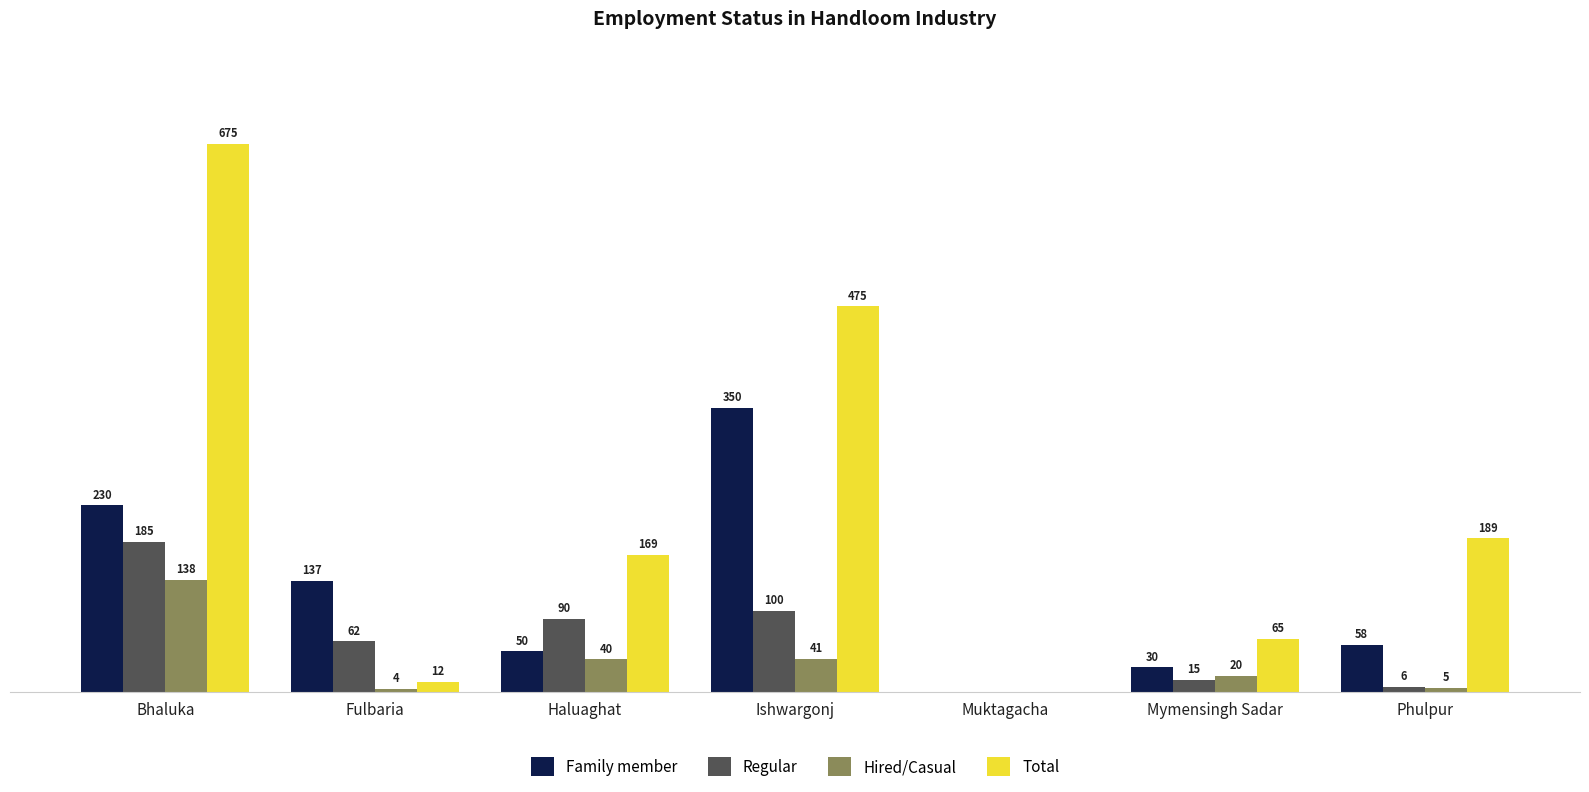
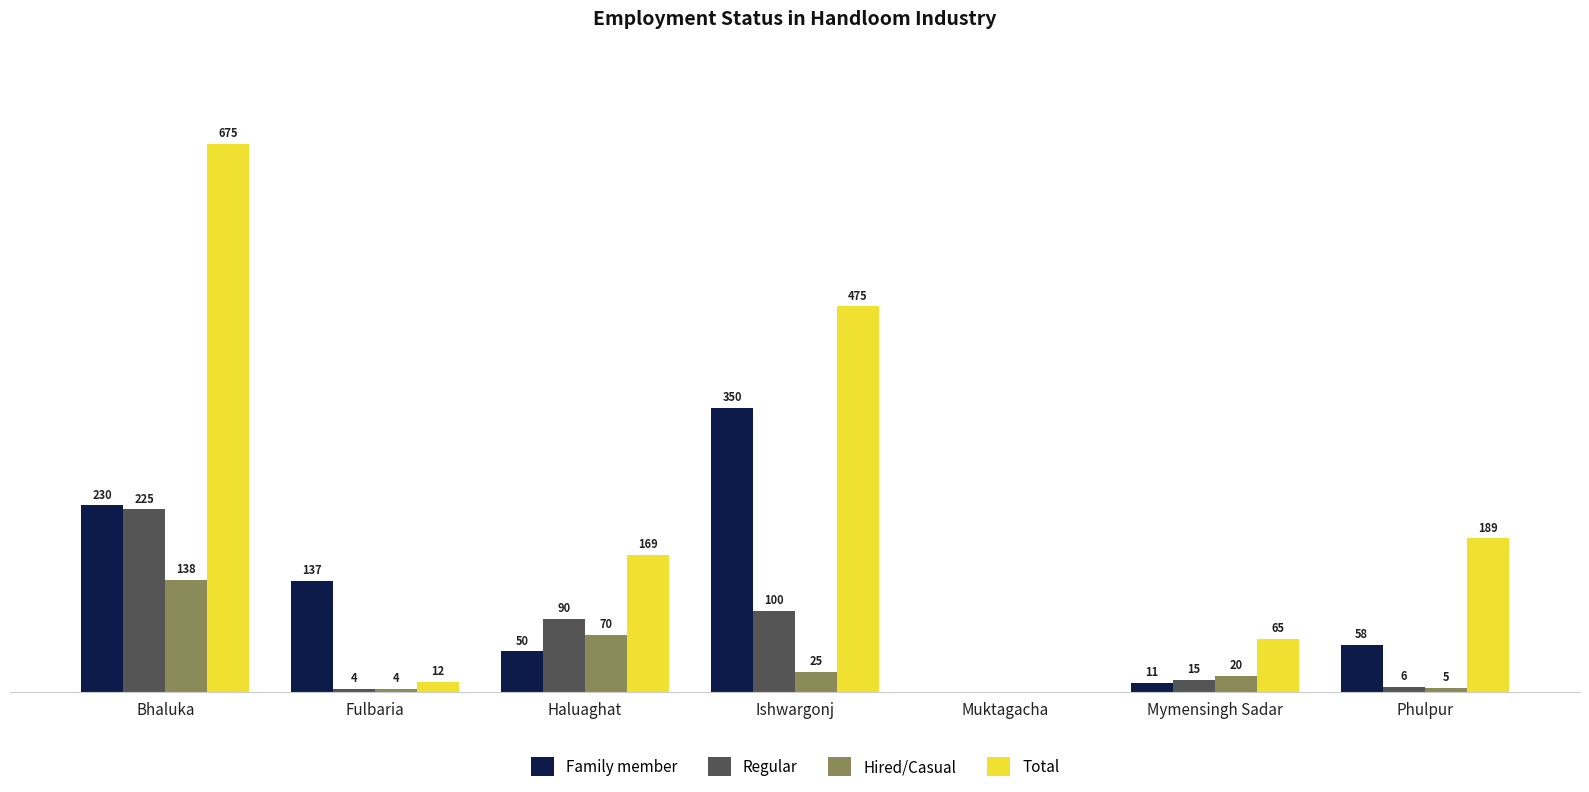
  {
    "Family member": {
      "Bhaluka": 230,
      "Fulbaria": 137,
      "Haluaghat": 50,
      "Ishwargonj": 350,
-     "Mymensingh Sadar": 30,
+     "Mymensingh Sadar": 11,
      "Phulpur": 58
    },
    "Regular": {
-     "Bhaluka": 185,
-     "Fulbaria": 62,
+     "Bhaluka": 225,
+     "Fulbaria": 4,
      "Haluaghat": 90,
      "Ishwargonj": 100,
      "Mymensingh Sadar": 15,
      "Phulpur": 6
    },
    "Hired/Casual": {
      "Bhaluka": 138,
      "Fulbaria": 4,
-     "Haluaghat": 40,
-     "Ishwargonj": 41,
+     "Haluaghat": 70,
+     "Ishwargonj": 25,
      "Mymensingh Sadar": 20,
      "Phulpur": 5
    },
    "Total": {
      "Bhaluka": 675,
      "Fulbaria": 12,
      "Haluaghat": 169,
      "Ishwargonj": 475,
      "Mymensingh Sadar": 65,
      "Phulpur": 189
    }
  }
